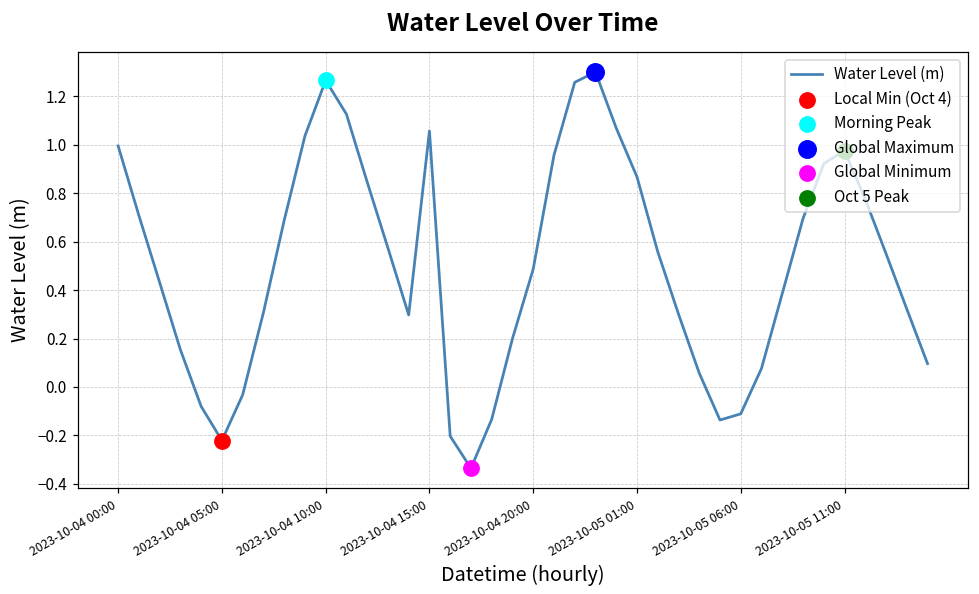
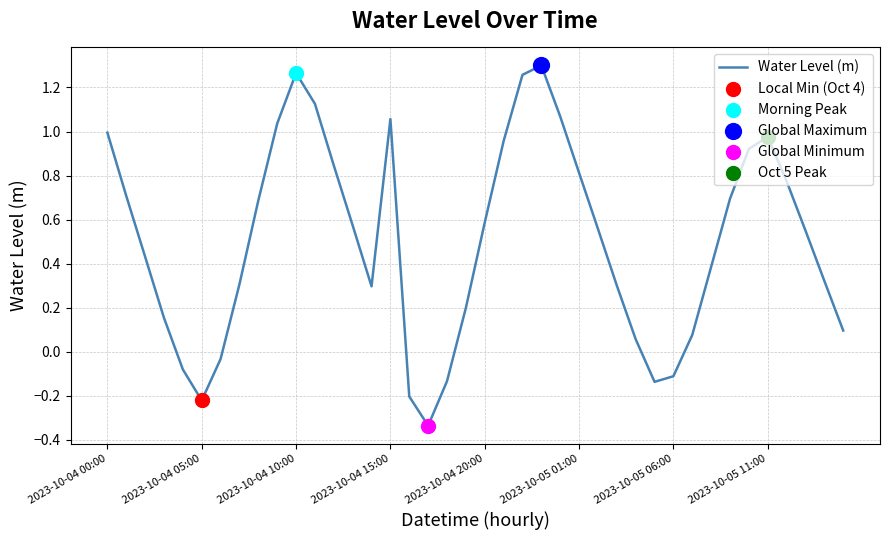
  {
    "Water Level (m)": {
      "2023-10-04 00:00": 0.99,
      "2023-10-04 15:00": 1.06,
-     "2023-10-04 20:00": 0.49,
-     "2023-10-05 01:00": 0.87,
+     "2023-10-04 20:00": 0.59,
+     "2023-10-05 01:00": 0.81,
      "2023-10-05 06:00": -0.11
    }
  }
